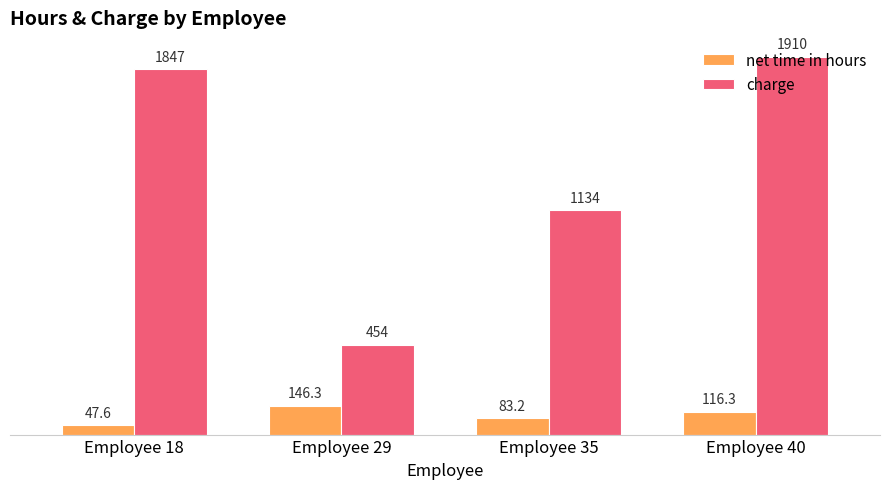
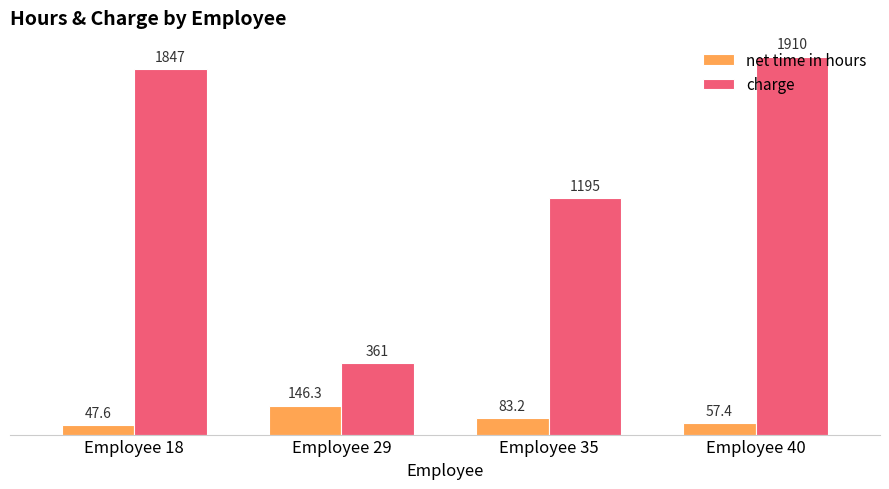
  {
    "net time in hours": {
      "Employee 18": 47.6,
      "Employee 29": 146.3,
      "Employee 35": 83.2,
-     "Employee 40": 116.3
+     "Employee 40": 57.4
    },
    "charge": {
      "Employee 18": 1847,
-     "Employee 29": 454,
-     "Employee 35": 1134,
+     "Employee 29": 361,
+     "Employee 35": 1195,
      "Employee 40": 1910
    }
  }
